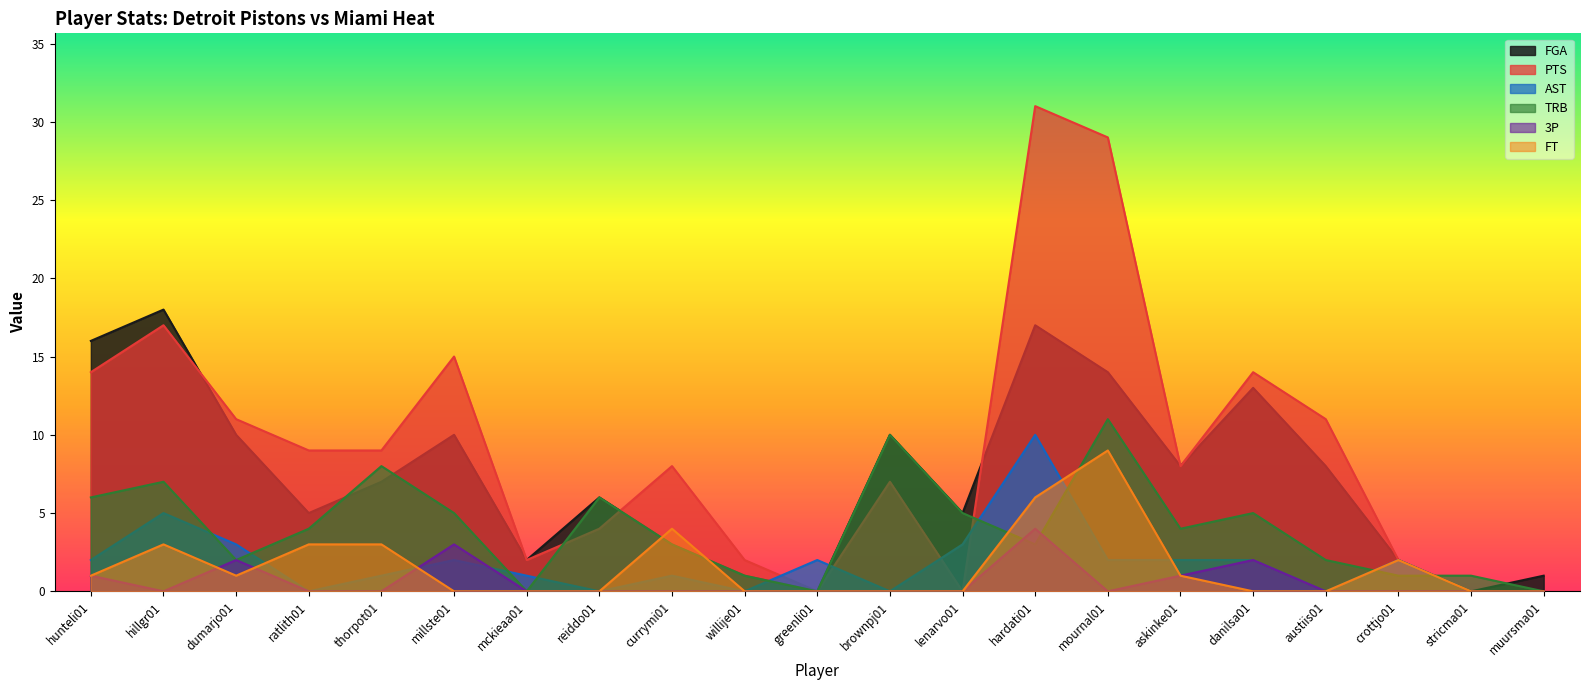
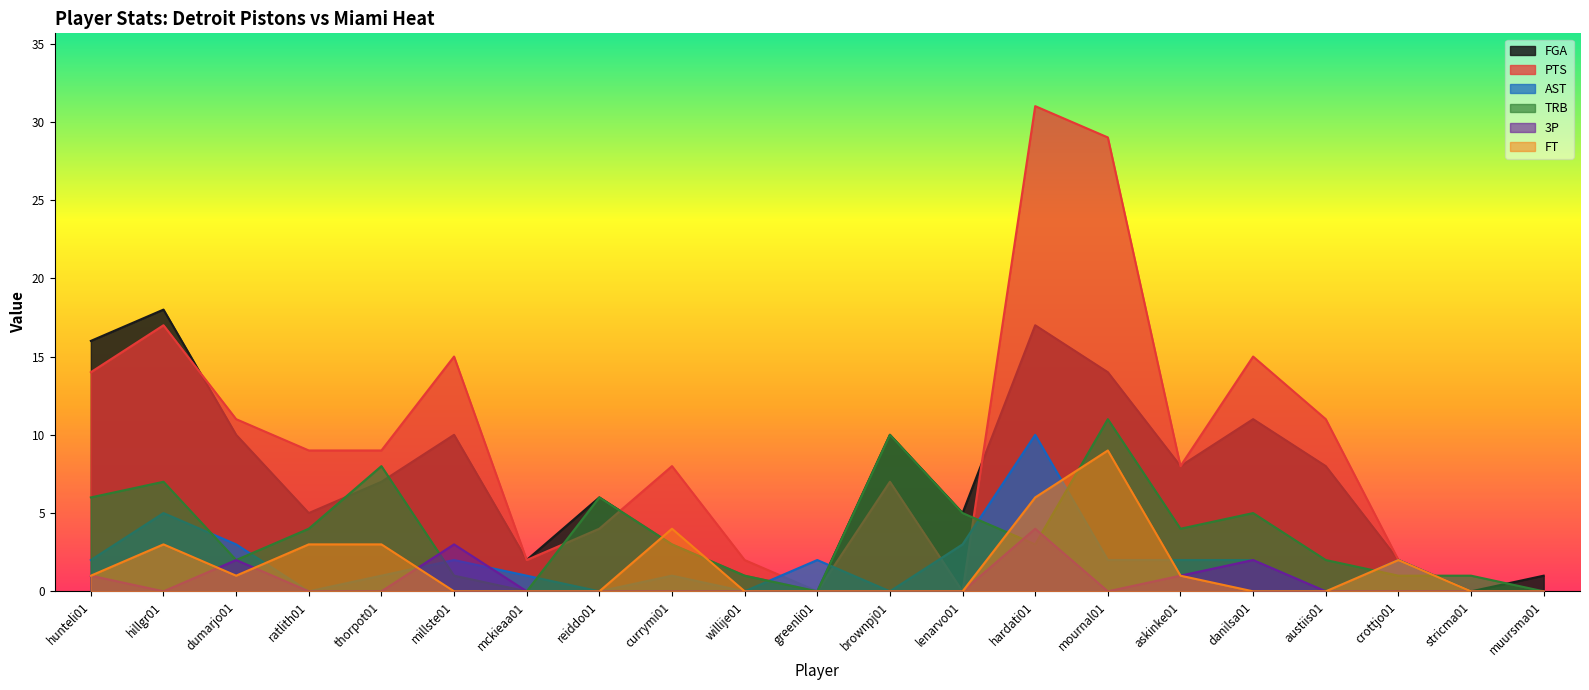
  {
    "FGA": {
      "hunteli01": 16,
      "hillgr01": 18,
      "dumarjo01": 10,
      "ratlith01": 5,
      "thorpot01": 7,
      "millste01": 10,
      "hardati01": 17,
      "mournal01": 14,
-     "danilsa01": 13,
+     "danilsa01": 11,
      "austiis01": 8,
      "muursma01": 1
    },
    "PTS": {
      "hunteli01": 14,
      "hillgr01": 17,
      "dumarjo01": 11,
      "ratlith01": 9,
      "thorpot01": 9,
      "millste01": 15,
      "reiddo01": 4,
      "currymi01": 8,
      "willije01": 2,
      "brownpj01": 7,
      "hardati01": 31,
      "mournal01": 29,
-     "danilsa01": 14,
+     "danilsa01": 15,
      "austiis01": 11
    },
    "AST": {
      "hunteli01": 2,
      "hillgr01": 5,
      "dumarjo01": 3,
      "thorpot01": 1,
      "millste01": 2,
      "mckieaa01": 1,
      "currymi01": 1,
      "greenli01": 2,
      "lenarvo01": 3,
      "hardati01": 10,
      "mournal01": 2,
      "askinke01": 2
    },
    "TRB": {
      "hunteli01": 6,
      "hillgr01": 7,
      "ratlith01": 4,
      "thorpot01": 8,
-     "millste01": 5,
+     "millste01": 1,
      "hardati01": 3,
      "mournal01": 11,
      "askinke01": 4,
      "danilsa01": 5,
      "austiis01": 2,
      "crottjo01": 1,
      "stricma01": 1
    },
    "3P": {
      "hillgr01": 0,
      "thorpot01": 0,
      "millste01": 3,
      "currymi01": 0,
      "hardati01": 4,
      "mournal01": 0,
      "crottjo01": 0
    },
    "FT": {
      "hillgr01": 3,
      "dumarjo01": 1,
      "ratlith01": 3,
      "thorpot01": 3,
      "millste01": 0,
      "currymi01": 4,
      "hardati01": 6,
      "mournal01": 9,
      "danilsa01": 0
    }
  }
